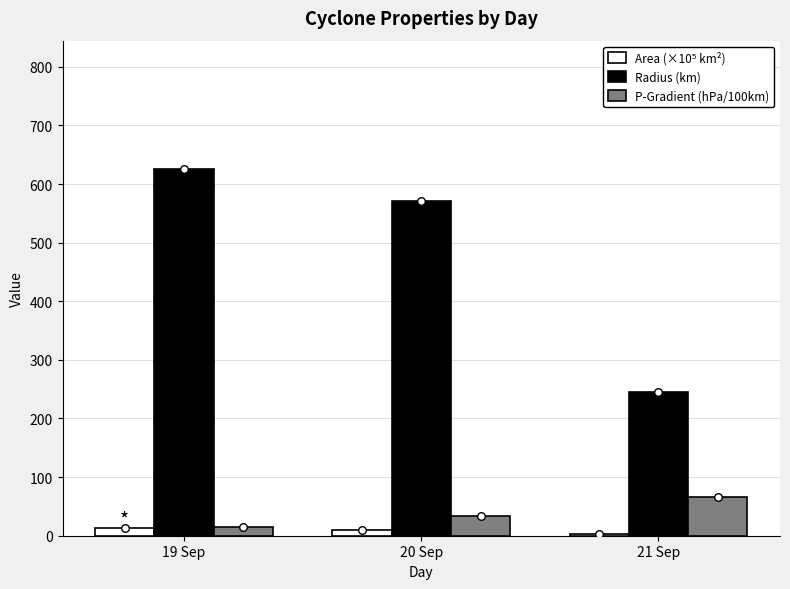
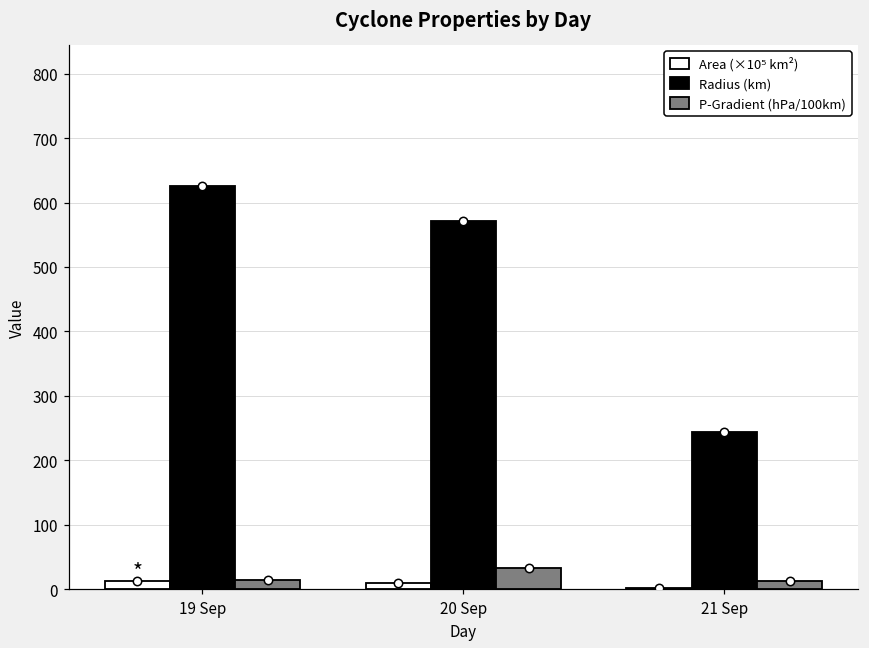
  {
    "Radius (km)": {
      "19 Sep": 630,
      "20 Sep": 570,
      "21 Sep": 240
    },
    "P-Gradient (hPa/100km)": {
      "19 Sep": 10,
      "20 Sep": 30,
-     "21 Sep": 70
+     "21 Sep": 10
    }
  }
